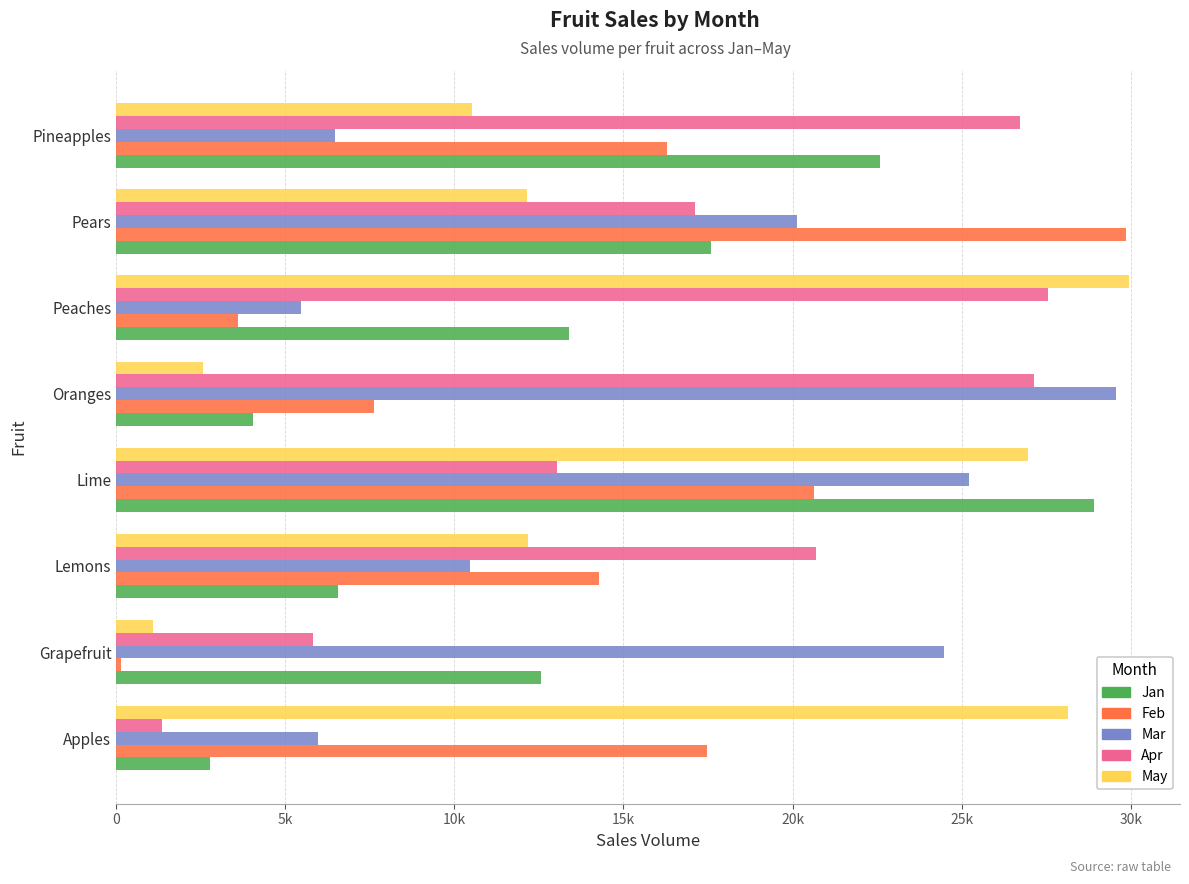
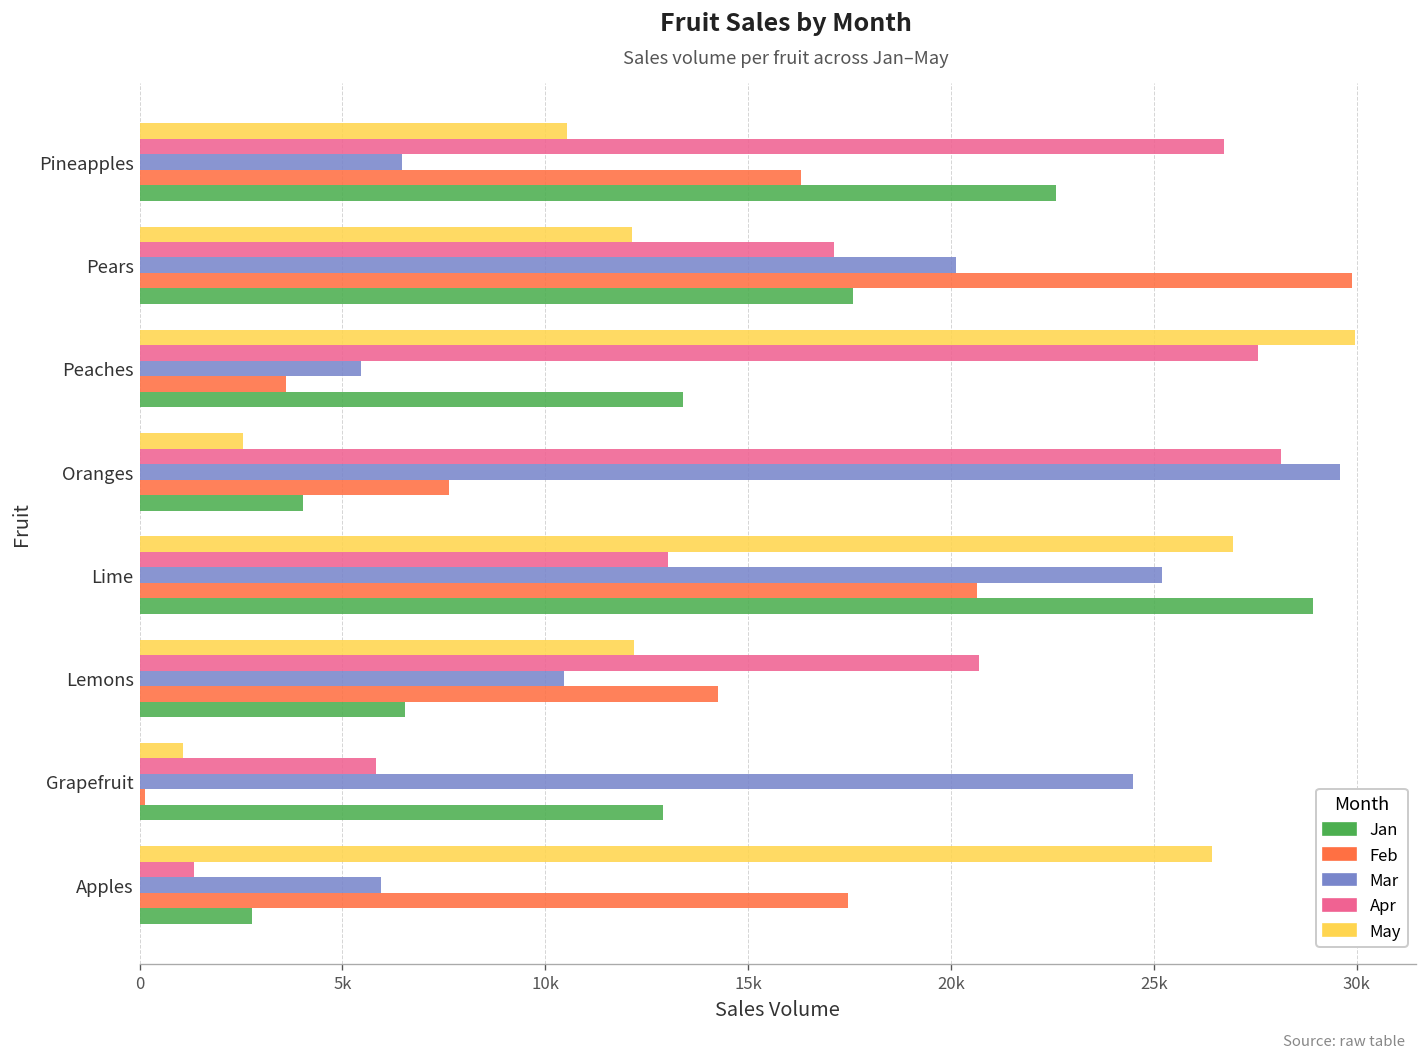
  {
    "Jan": {
      "Pineapples": 22600,
      "Pears": 17600,
      "Peaches": 13400,
      "Oranges": 4000,
      "Lime": 28900,
      "Lemons": 6600,
-     "Grapefruit": 12600,
+     "Grapefruit": 12900,
      "Apples": 2800
    },
    "Feb": {
      "Pineapples": 16300,
      "Pears": 29900,
      "Peaches": 3600,
      "Oranges": 7600,
      "Lime": 20600,
      "Lemons": 14300,
      "Grapefruit": 100,
      "Apples": 17500
    },
    "Mar": {
      "Pineapples": 6500,
      "Pears": 20100,
      "Peaches": 5500,
      "Oranges": 29600,
      "Lime": 25200,
      "Lemons": 10500,
      "Grapefruit": 24500,
      "Apples": 6000
    },
    "Apr": {
      "Pineapples": 26700,
      "Pears": 17100,
      "Peaches": 27600,
-     "Oranges": 27100,
+     "Oranges": 28100,
      "Lime": 13000,
      "Lemons": 20700,
      "Grapefruit": 5800,
      "Apples": 1300
    },
    "May": {
      "Pineapples": 10500,
      "Pears": 12100,
      "Peaches": 30000,
      "Oranges": 2600,
      "Lime": 27000,
      "Lemons": 12200,
      "Grapefruit": 1100,
-     "Apples": 28200
+     "Apples": 26400
    }
  }
